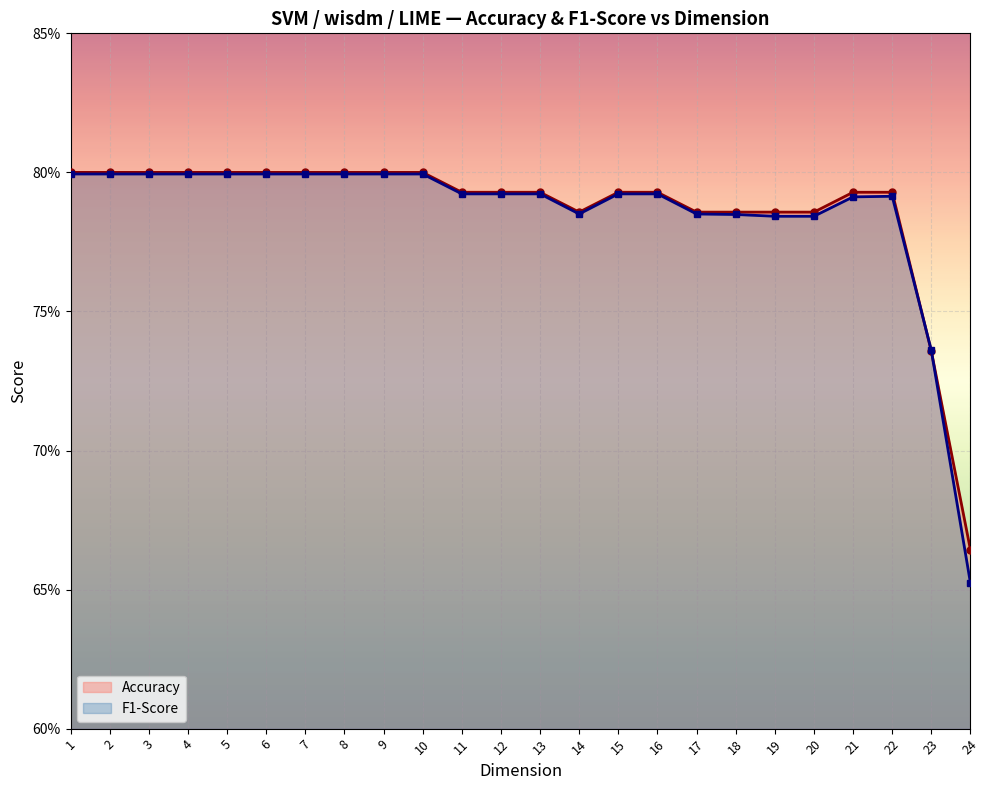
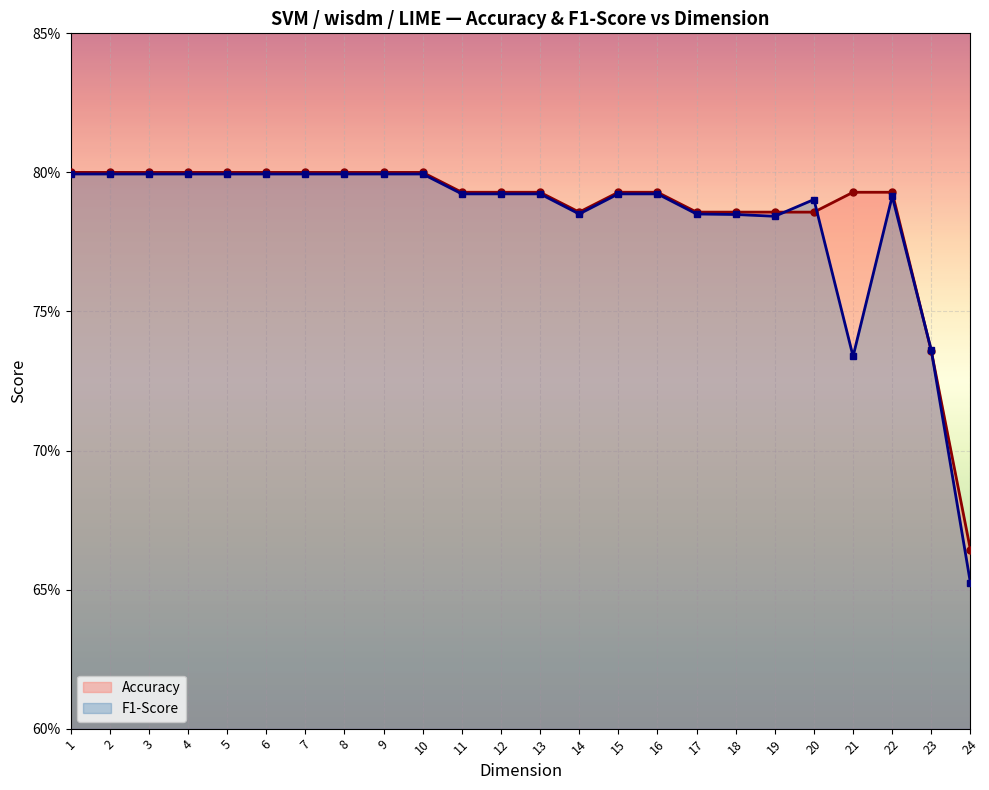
  {
    "Accuracy": {
      "19": "78.6%",
      "20": "78.6%",
      "21": "79.3%",
      "22": "79.3%",
      "24": "66.4%"
    },
    "F1-Score": {
      "19": "78.4%",
-     "20": "78.4%",
-     "21": "79.1%",
+     "20": "79.0%",
+     "21": "73.4%",
      "22": "79.1%",
      "24": "65.2%"
    }
  }
